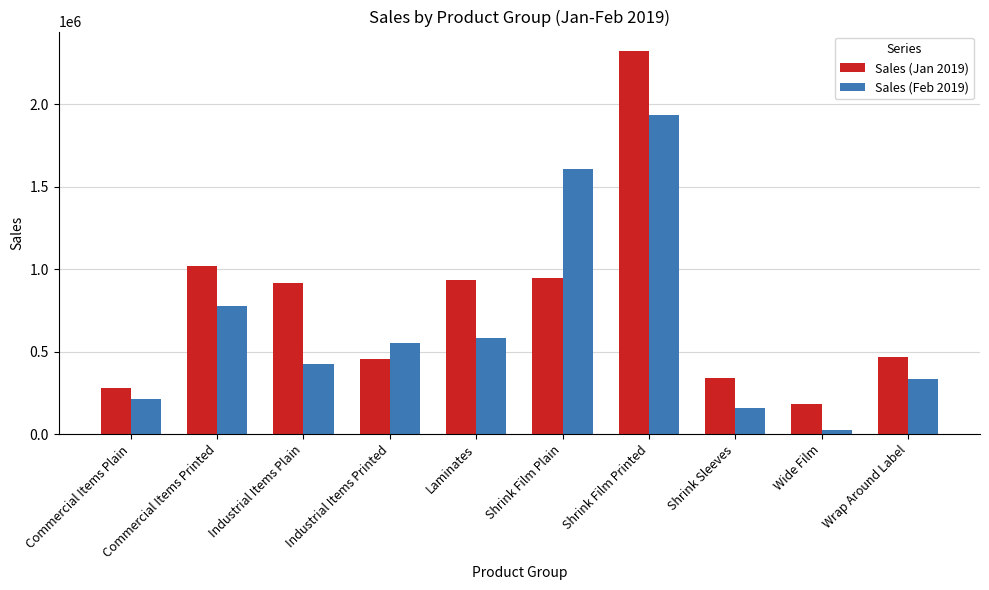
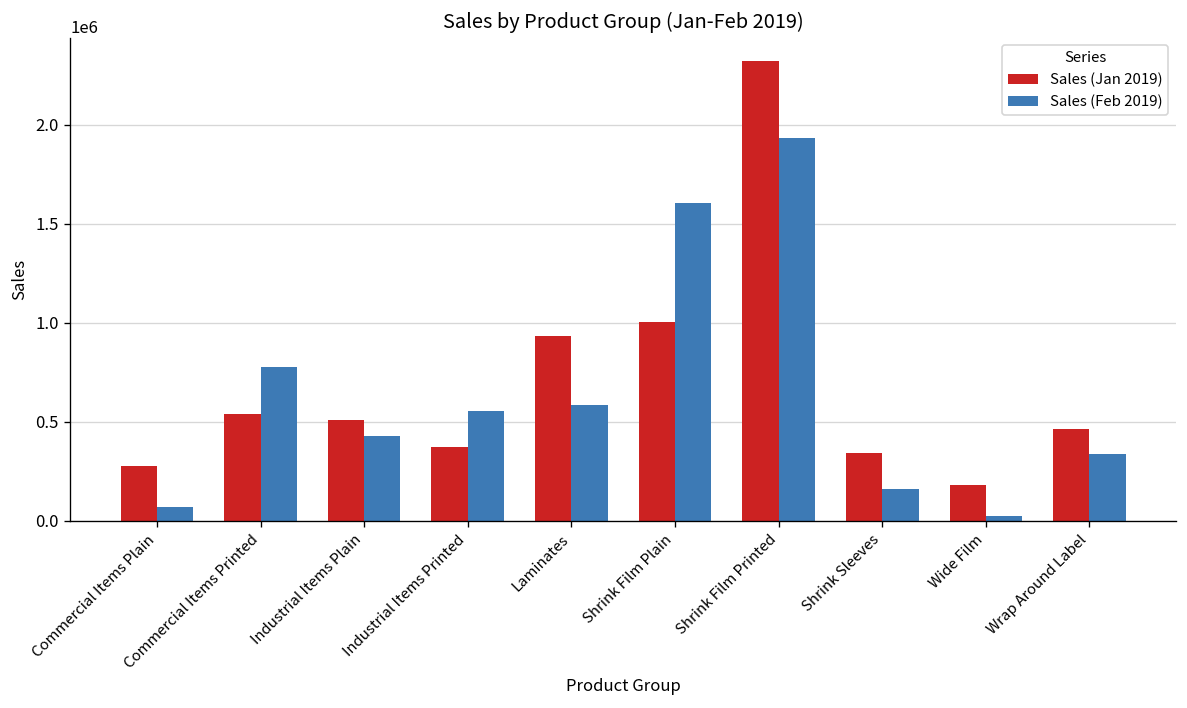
  {
    "Sales (Jan 2019)": {
      "Commercial Items Plain": 280000,
-     "Commercial Items Printed": 1020000,
-     "Industrial Items Plain": 920000,
-     "Industrial Items Printed": 460000,
+     "Commercial Items Printed": 540000,
+     "Industrial Items Plain": 510000,
+     "Industrial Items Printed": 370000,
      "Laminates": 930000,
-     "Shrink Film Plain": 940000,
+     "Shrink Film Plain": 1010000,
      "Shrink Film Printed": 2320000,
      "Shrink Sleeves": 340000,
      "Wide Film": 180000,
      "Wrap Around Label": 470000
    },
    "Sales (Feb 2019)": {
-     "Commercial Items Plain": 210000,
+     "Commercial Items Plain": 70000,
      "Commercial Items Printed": 780000,
      "Industrial Items Plain": 430000,
      "Industrial Items Printed": 550000,
      "Laminates": 580000,
      "Shrink Film Plain": 1600000,
      "Shrink Film Printed": 1930000,
      "Shrink Sleeves": 160000,
      "Wide Film": 30000,
      "Wrap Around Label": 340000
    }
  }
